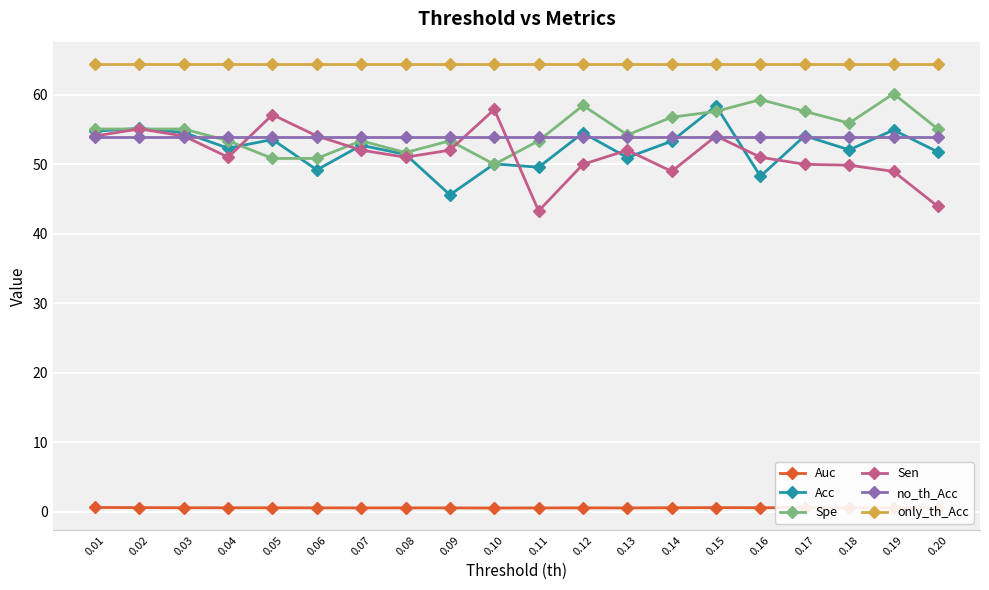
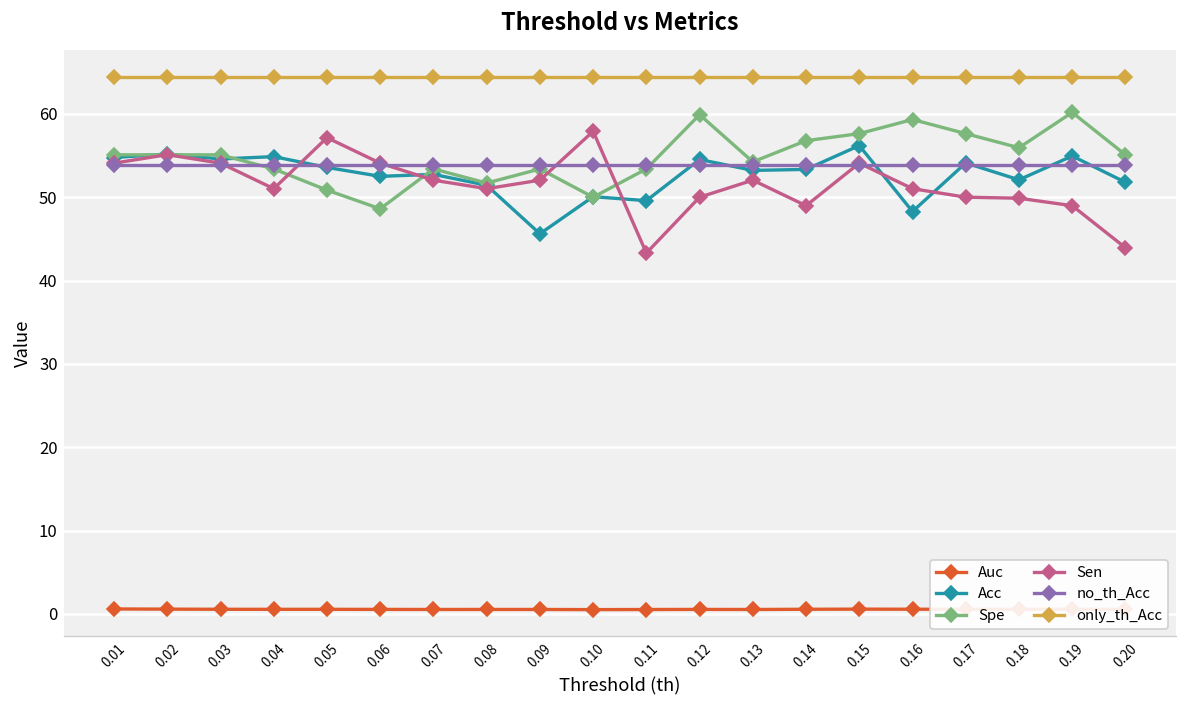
  {
    "Auc": {
      "0.01": 1,
      "0.02": 1,
      "0.03": 1,
      "0.04": 1,
      "0.05": 1,
      "0.06": 1,
      "0.07": 1,
      "0.08": 1,
      "0.09": 1,
      "0.10": 1,
      "0.11": 1,
      "0.12": 1,
      "0.13": 1,
      "0.14": 1,
      "0.15": 1,
      "0.16": 1
    },
    "Acc": {
      "0.03": 55,
-     "0.04": 52,
-     "0.06": 49,
+     "0.04": 55,
+     "0.06": 53,
      "0.07": 53,
      "0.09": 46,
      "0.11": 50,
      "0.12": 55,
-     "0.13": 51,
+     "0.13": 53,
      "0.14": 53,
-     "0.15": 58,
+     "0.15": 56,
      "0.16": 48,
      "0.18": 52,
      "0.19": 55,
      "0.20": 52
    },
    "Spe": {
      "0.03": 55,
      "0.04": 53,
      "0.05": 51,
-     "0.06": 51,
+     "0.06": 49,
      "0.07": 53,
      "0.09": 53,
      "0.11": 53,
-     "0.12": 58,
+     "0.12": 60,
      "0.13": 54,
      "0.14": 57,
      "0.15": 58,
      "0.16": 59,
      "0.17": 58,
      "0.18": 56,
      "0.19": 60,
      "0.20": 55
    },
    "Sen": {
      "0.04": 51,
      "0.05": 57,
      "0.07": 52,
      "0.08": 51,
      "0.09": 52,
      "0.10": 58,
      "0.11": 43,
      "0.12": 50,
      "0.13": 52,
      "0.14": 49,
      "0.16": 51,
      "0.17": 50,
      "0.18": 50,
      "0.19": 49,
      "0.20": 44
    },
    "no_th_Acc": {
      "0.02": 54,
      "0.04": 54,
      "0.07": 54,
      "0.08": 54,
      "0.09": 54,
      "0.10": 54,
      "0.11": 54,
      "0.12": 54,
      "0.13": 54,
      "0.14": 54,
      "0.16": 54,
      "0.18": 54,
      "0.19": 54,
      "0.20": 54
    },
    "only_th_Acc": {
      "0.01": 64,
      "0.02": 64,
      "0.03": 64,
      "0.04": 64,
      "0.05": 64,
      "0.06": 64,
      "0.07": 64,
      "0.08": 64,
      "0.09": 64,
      "0.10": 64,
      "0.11": 64,
      "0.12": 64,
      "0.13": 64,
      "0.14": 64,
      "0.15": 64,
      "0.16": 64,
      "0.17": 64,
      "0.18": 64,
      "0.19": 64,
      "0.20": 64
    }
  }
